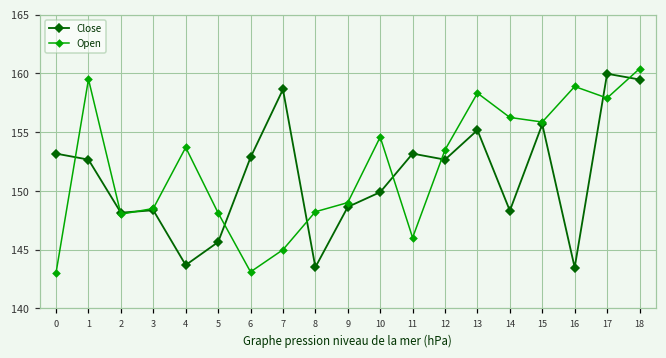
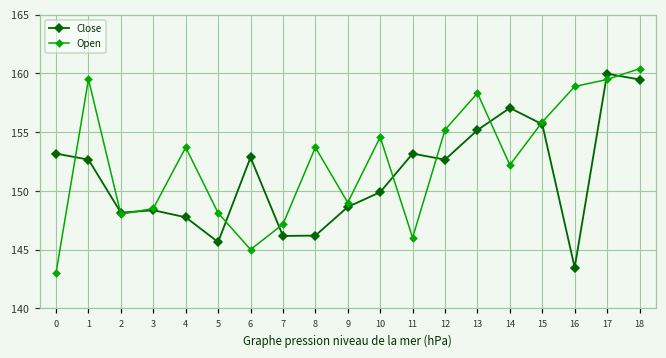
  {
    "Close": {
      "0": 153.2,
      "1": 152.7,
-     "4": 143.7,
+     "4": 147.8,
      "5": 145.6,
      "6": 152.8,
-     "7": 158.6,
-     "8": 143.5,
+     "7": 146.2,
+     "8": 146.2,
      "9": 148.6,
      "10": 149.9,
      "11": 153.2,
      "12": 152.7,
      "13": 155.2,
-     "14": 148.3,
+     "14": 157.1,
      "16": 143.5,
      "17": 160.0,
      "18": 159.5
    },
    "Open": {
      "0": 143.0,
      "1": 159.5,
      "4": 153.7,
      "5": 148.1,
-     "6": 143.1,
-     "7": 145.0,
-     "8": 148.2,
+     "6": 145.0,
+     "7": 147.2,
+     "8": 153.7,
      "9": 149.0,
      "10": 154.6,
      "11": 146.0,
-     "12": 153.5,
+     "12": 155.2,
      "13": 158.3,
-     "14": 156.3,
+     "14": 152.2,
      "16": 158.9,
-     "17": 157.9,
+     "17": 159.5,
      "18": 160.4
    }
  }
